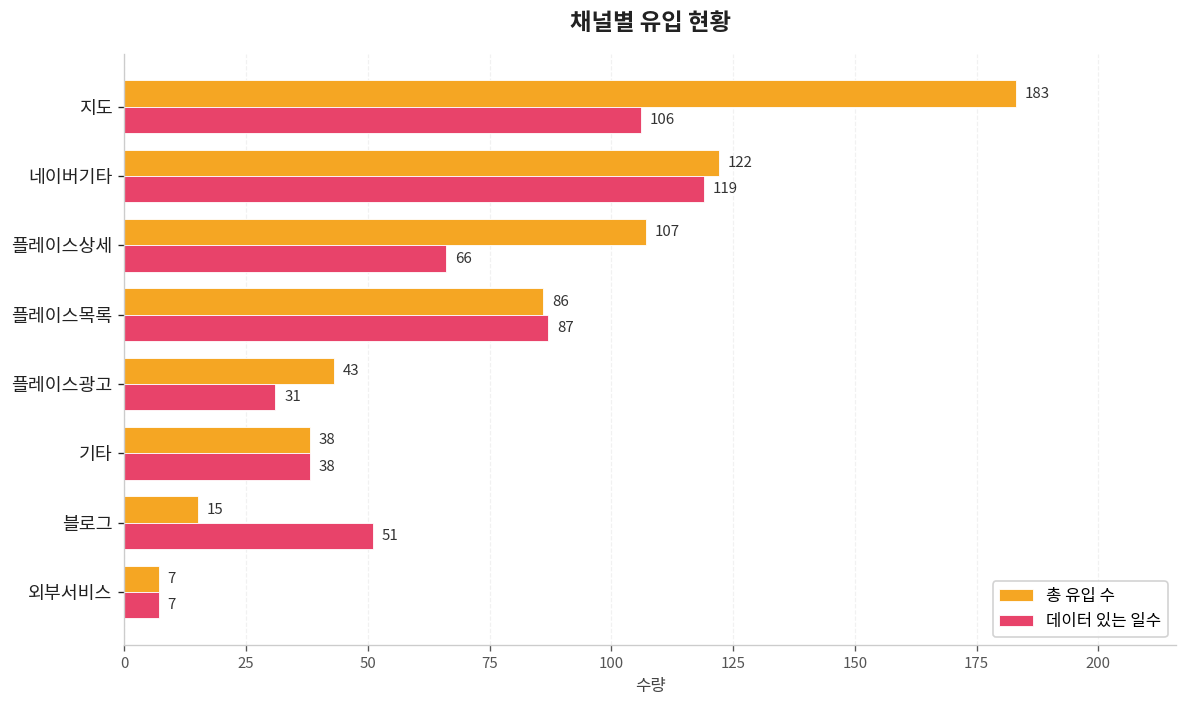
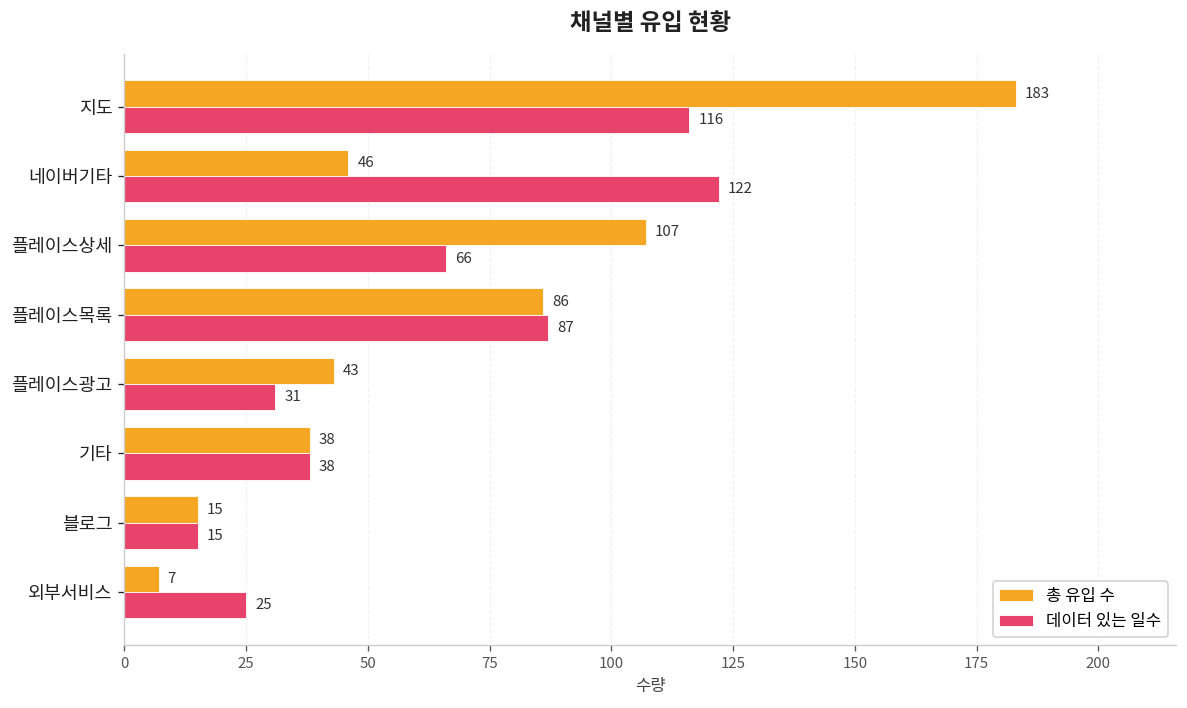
  {
    "총 유입 수": {
      "지도": 183,
-     "네이버기타": 122,
+     "네이버기타": 46,
      "플레이스상세": 107,
      "플레이스목록": 86,
      "플레이스광고": 43,
      "기타": 38,
      "블로그": 15,
      "외부서비스": 7
    },
    "데이터 있는 일수": {
-     "지도": 106,
-     "네이버기타": 119,
+     "지도": 116,
+     "네이버기타": 122,
      "플레이스상세": 66,
      "플레이스목록": 87,
      "플레이스광고": 31,
      "기타": 38,
-     "블로그": 51,
-     "외부서비스": 7
+     "블로그": 15,
+     "외부서비스": 25
    }
  }
